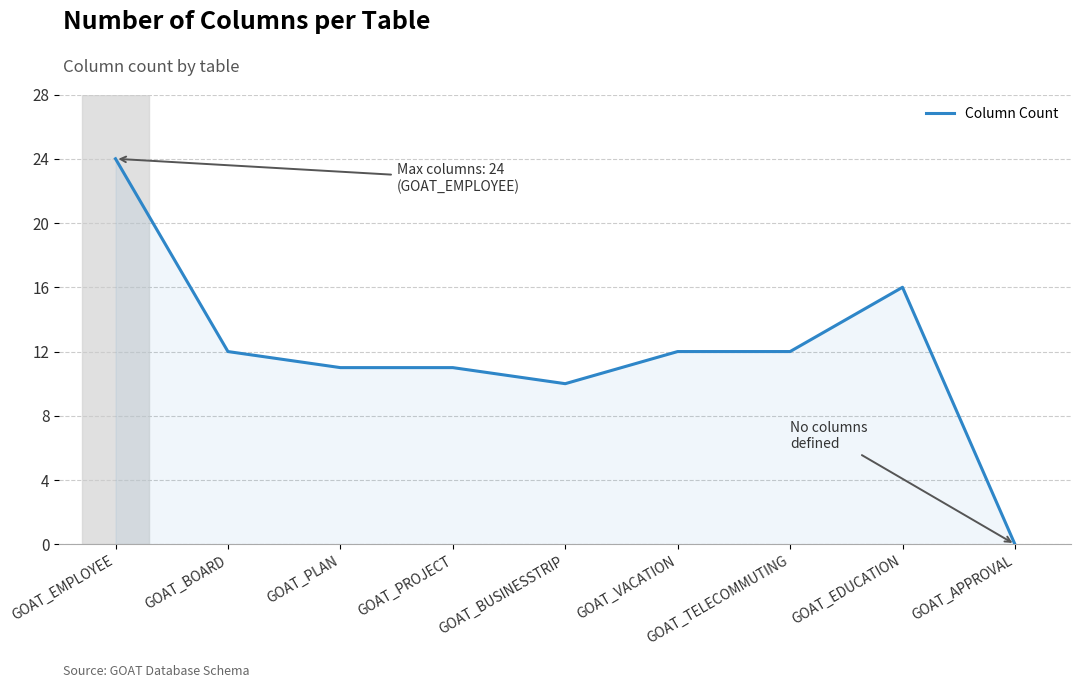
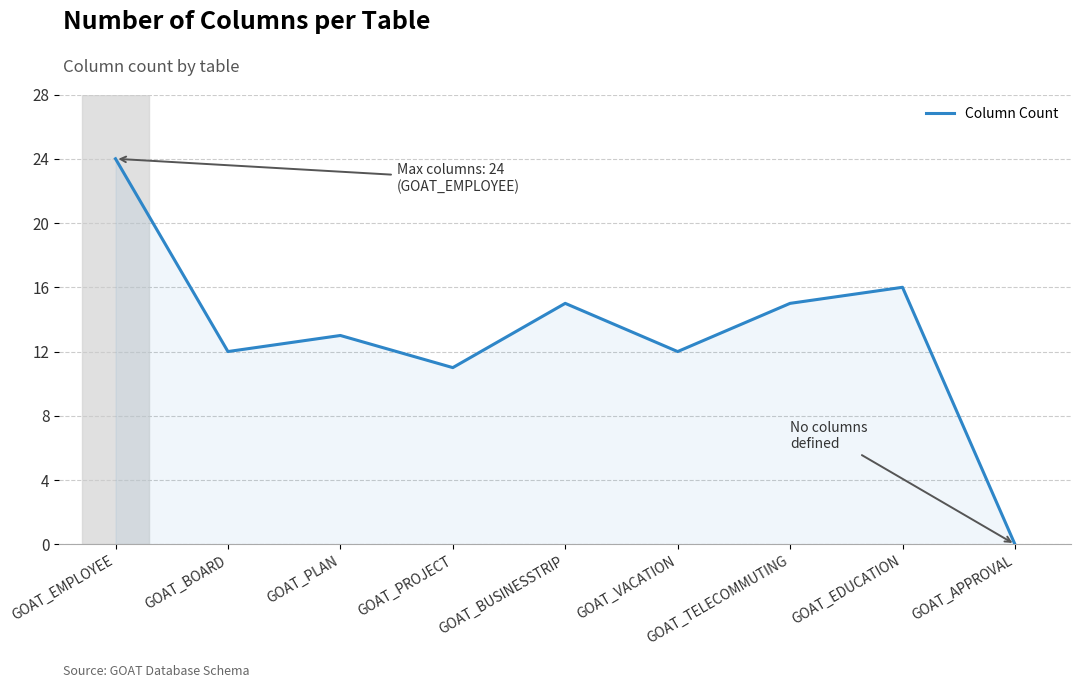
  {
    "GOAT_BOARD": 12,
-   "GOAT_PLAN": 11,
+   "GOAT_PLAN": 13,
    "GOAT_PROJECT": 11,
-   "GOAT_BUSINESSTRIP": 10,
+   "GOAT_BUSINESSTRIP": 15,
    "GOAT_VACATION": 12,
-   "GOAT_TELECOMMUTING": 12,
+   "GOAT_TELECOMMUTING": 15,
    "GOAT_EDUCATION": 16,
    "GOAT_APPROVAL": 0
  }
